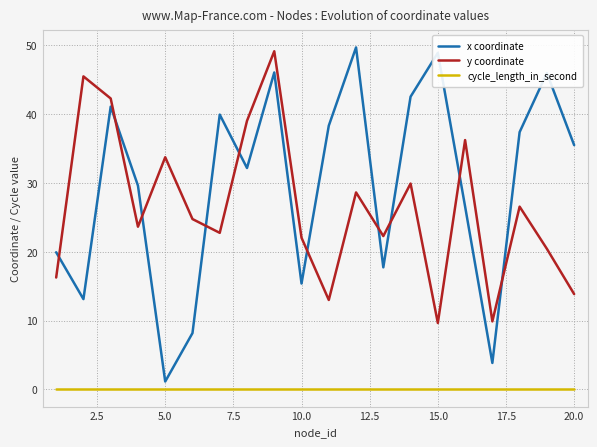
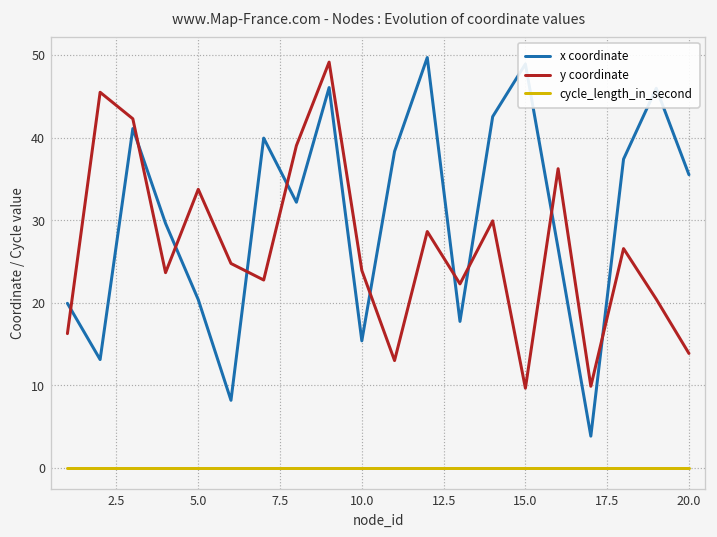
  {
    "x coordinate": {
-     "5.0": 1,
+     "5.0": 20,
      "10.0": 15,
      "20.0": 36
    },
    "y coordinate": {
      "5.0": 34,
-     "10.0": 22,
+     "10.0": 24,
      "15.0": 10,
      "20.0": 14
    },
    "cycle_length_in_second": {
      "5.0": 0,
      "10.0": 0,
      "15.0": 0,
      "20.0": 0
    }
  }
